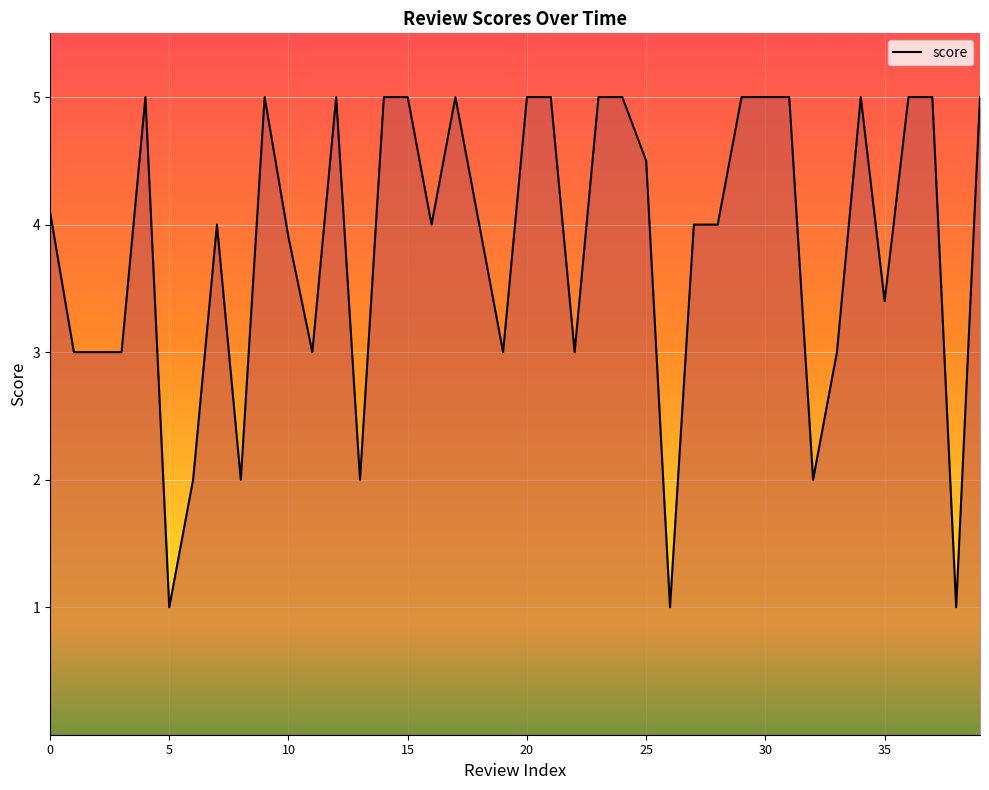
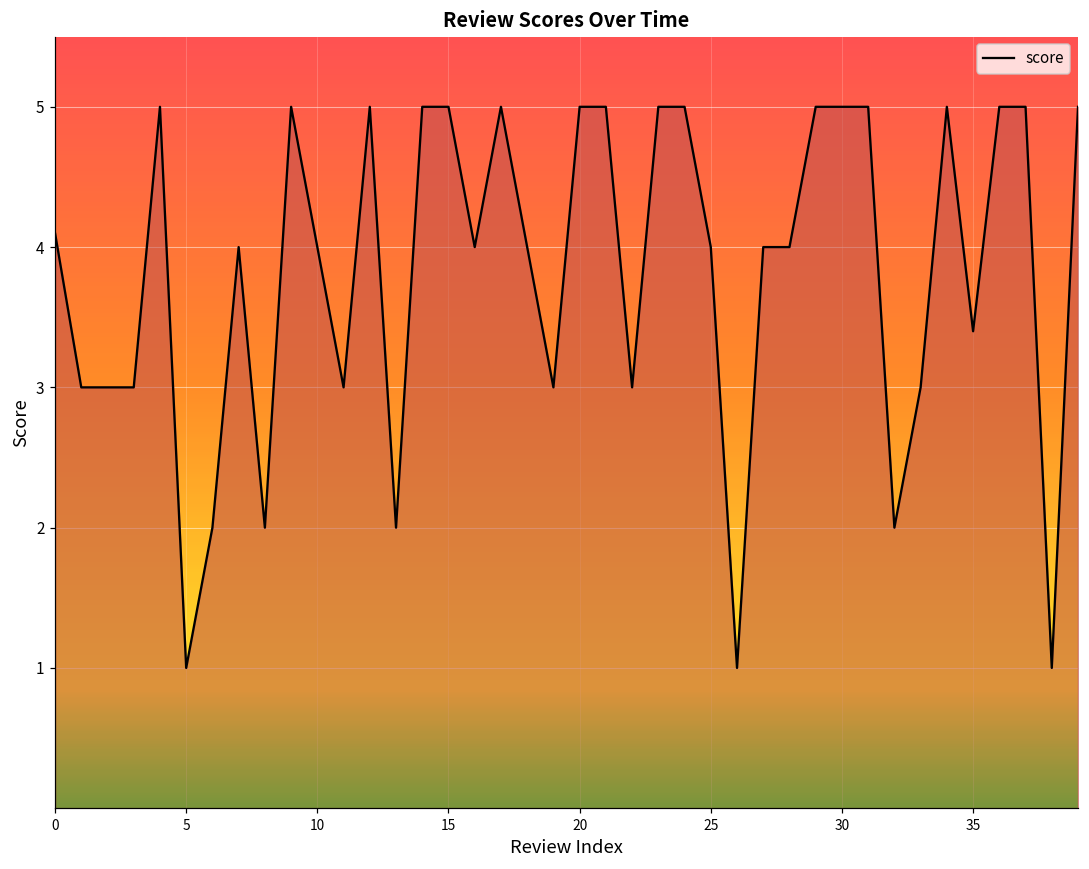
  {
    "0": 4.1,
    "5": 1.0,
-   "10": 3.9,
+   "10": 4.0,
    "15": 5.0,
    "20": 5.0,
-   "25": 4.5,
+   "25": 4.0,
    "30": 5.0,
    "35": 3.4
  }
